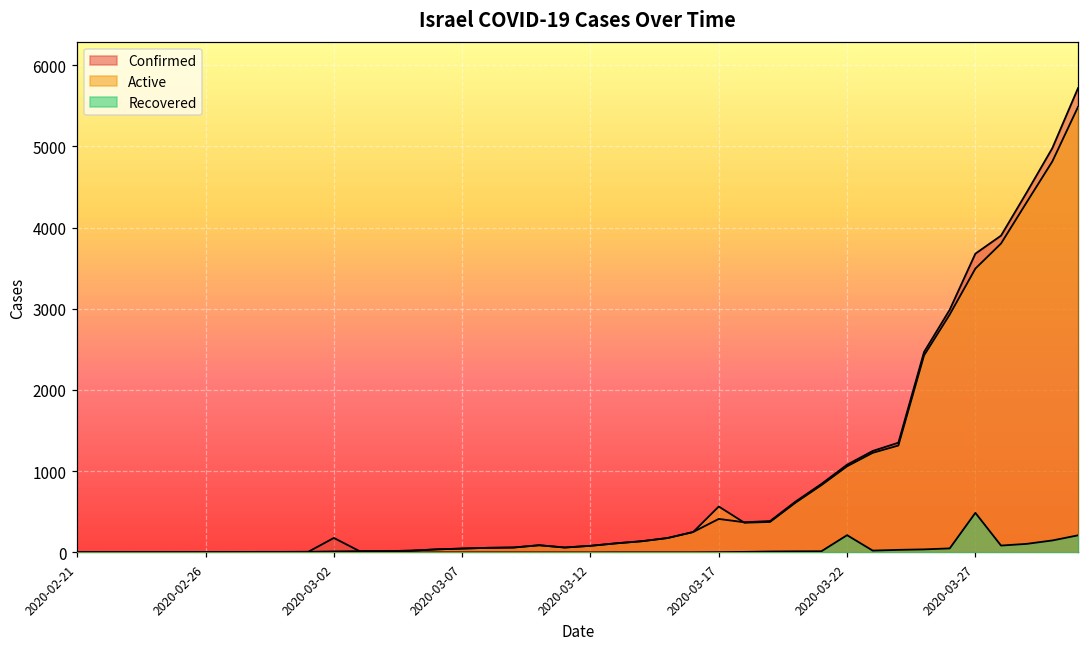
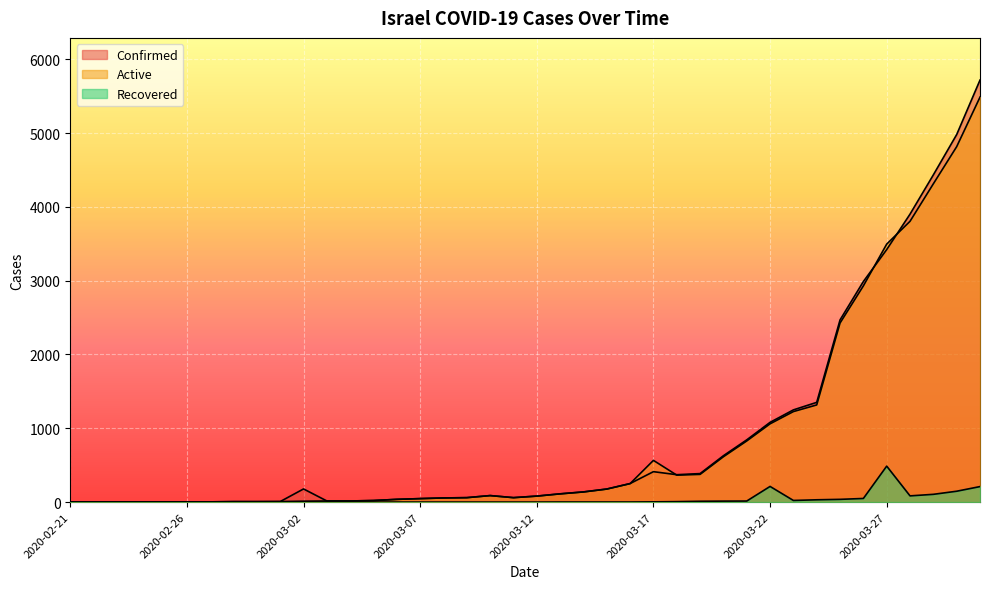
  {
    "Confirmed": {
      "2020-03-02": 200,
      "2020-03-17": 400,
-     "2020-03-27": 3700
+     "2020-03-27": 3400
    },
    "Active": {
      "2020-03-17": 600,
      "2020-03-27": 3500
    },
    "Recovered": {
      "2020-03-07": 0,
      "2020-03-12": 0,
      "2020-03-17": 0,
      "2020-03-22": 200,
      "2020-03-27": 500
    }
  }
